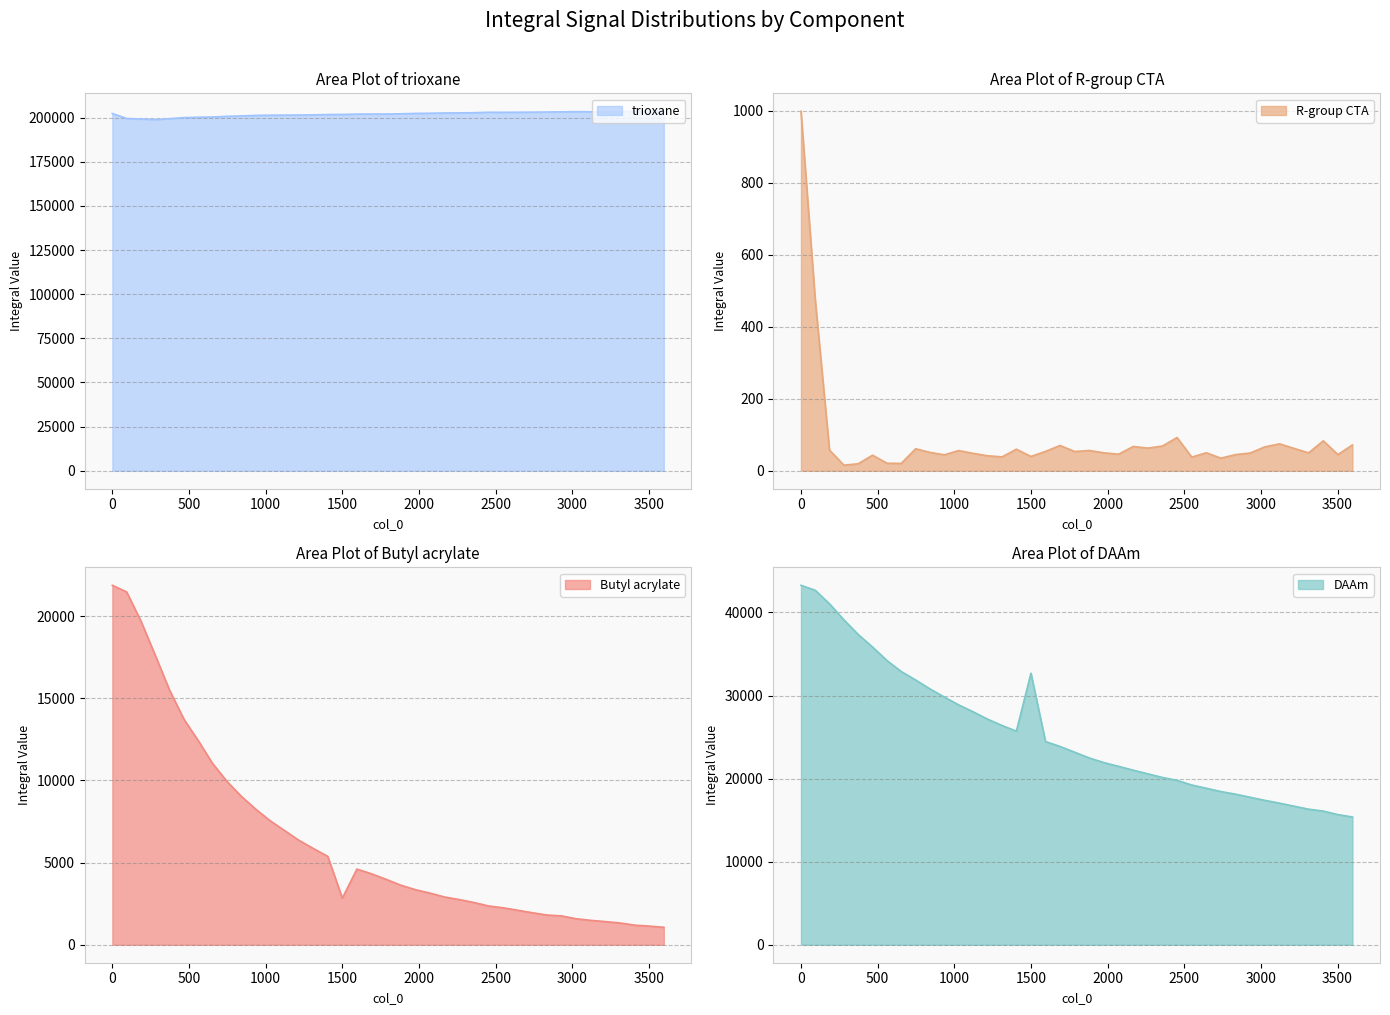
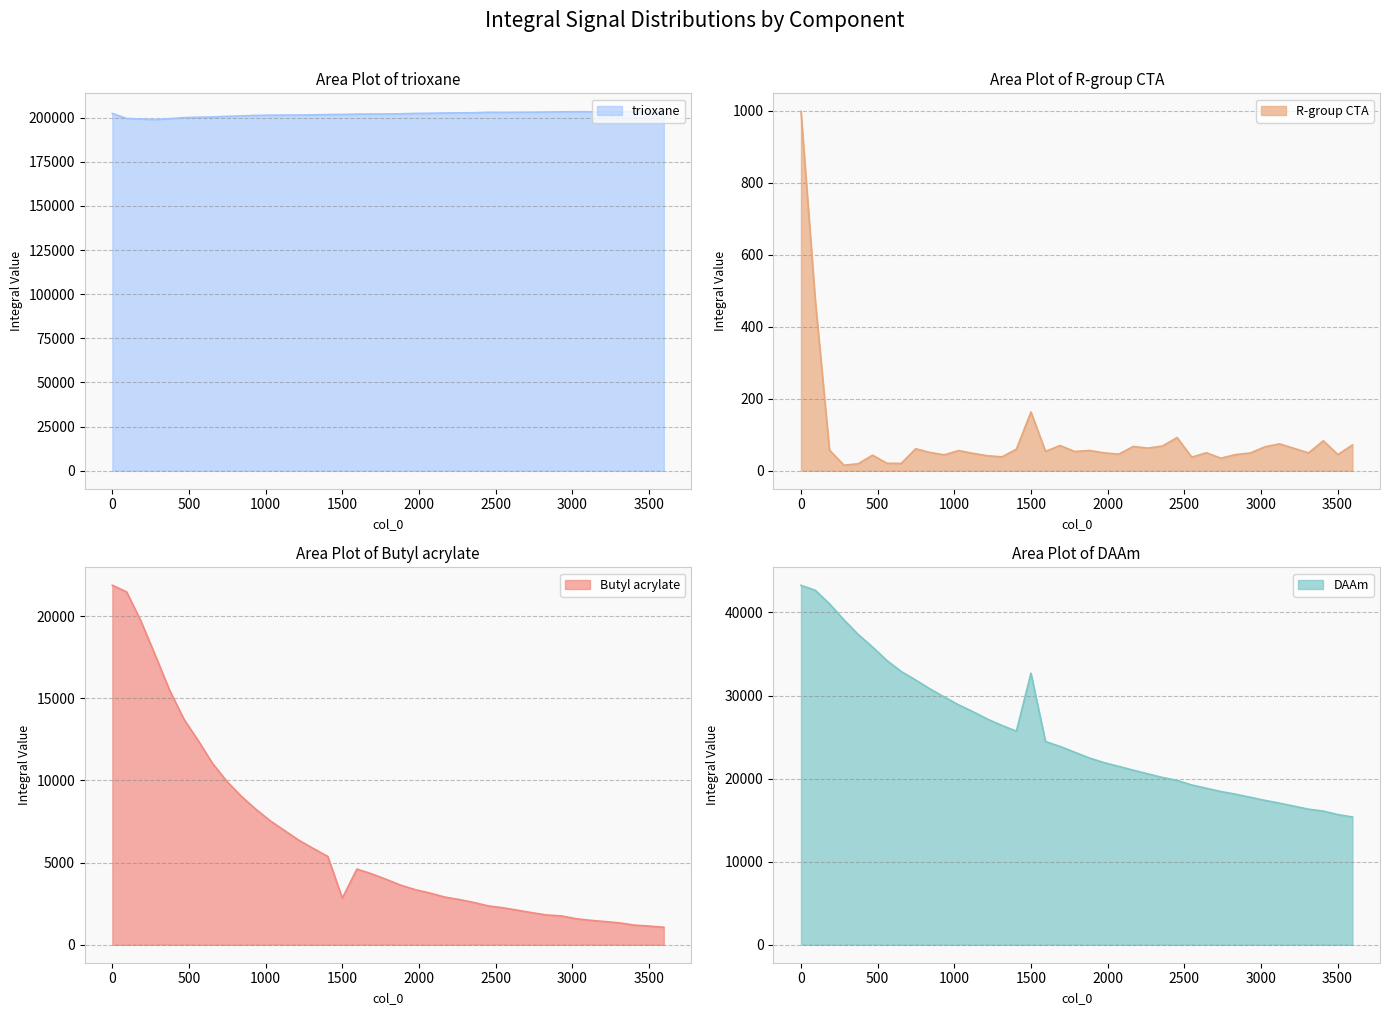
  {
    "Area Plot of trioxane": {
      "0": 202000,
      "1500": 202000
    },
    "Area Plot of R-group CTA": {
      "0": 1000,
-     "1500": 40
+     "1500": 160
    },
    "Area Plot of Butyl acrylate": {
      "0": 21900,
      "1500": 2800
    },
    "Area Plot of DAAm": {
      "0": 43000,
      "1500": 33000
    }
  }
